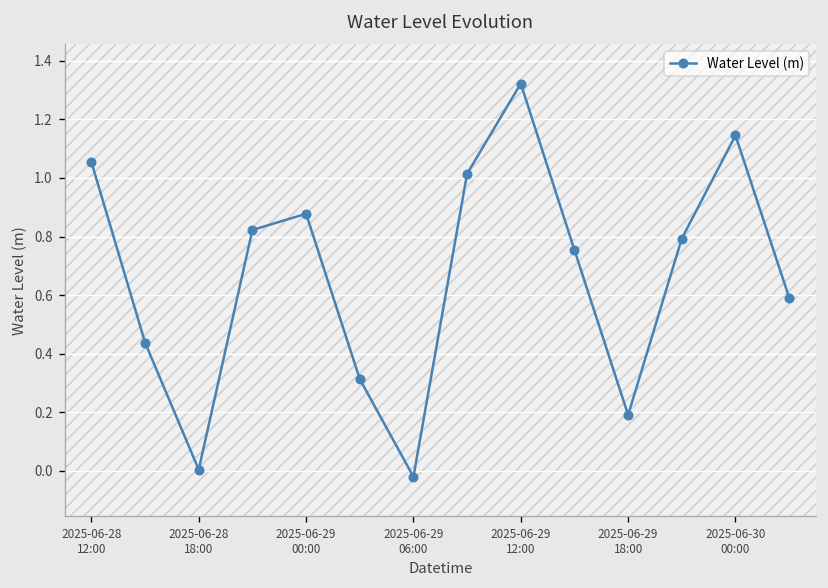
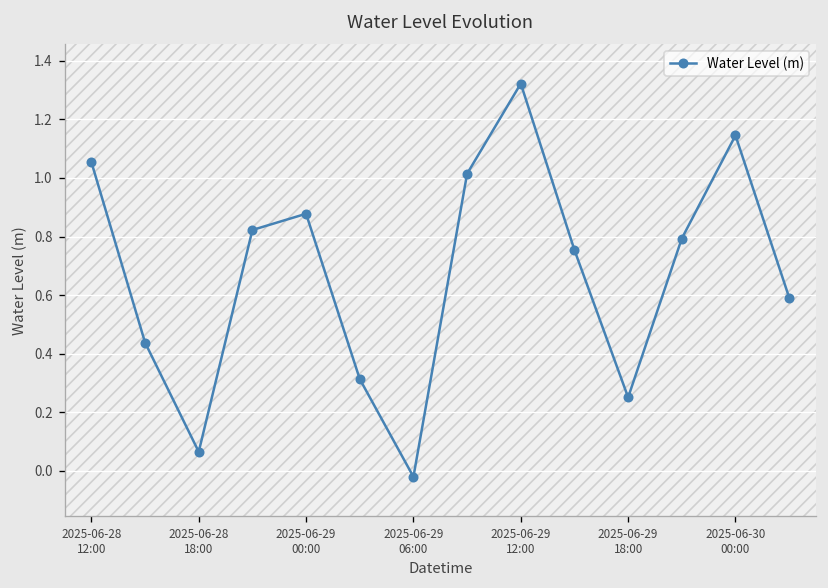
  {
    "2025-06-28 12:00": 1.05,
-   "2025-06-28 18:00": 0.00,
+   "2025-06-28 18:00": 0.06,
    "2025-06-29 00:00": 0.88,
    "2025-06-29 06:00": -0.02,
    "2025-06-29 12:00": 1.32,
-   "2025-06-29 18:00": 0.19,
+   "2025-06-29 18:00": 0.25,
    "2025-06-30 00:00": 1.15
  }
